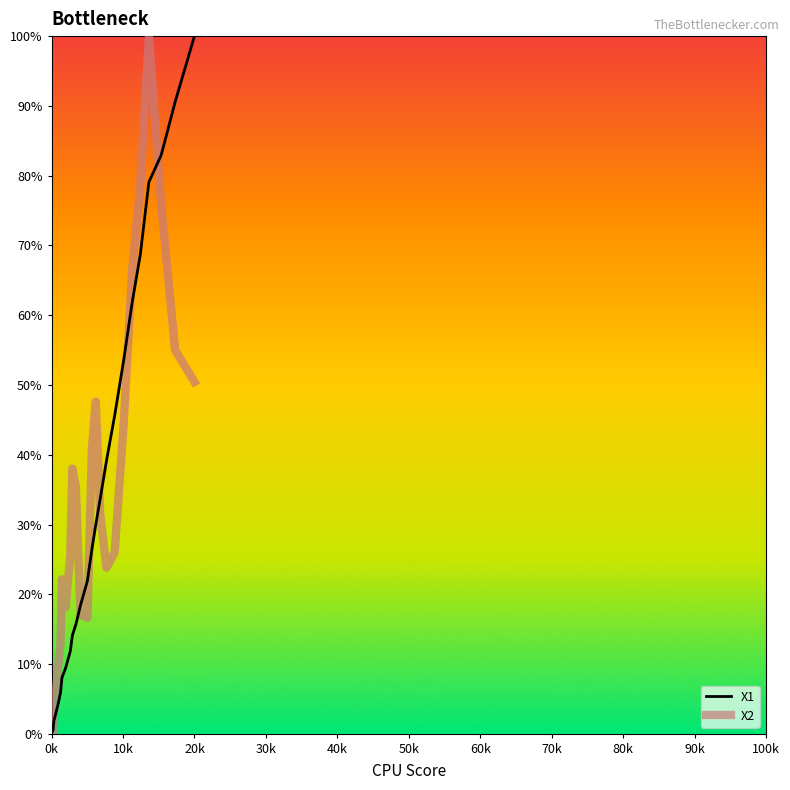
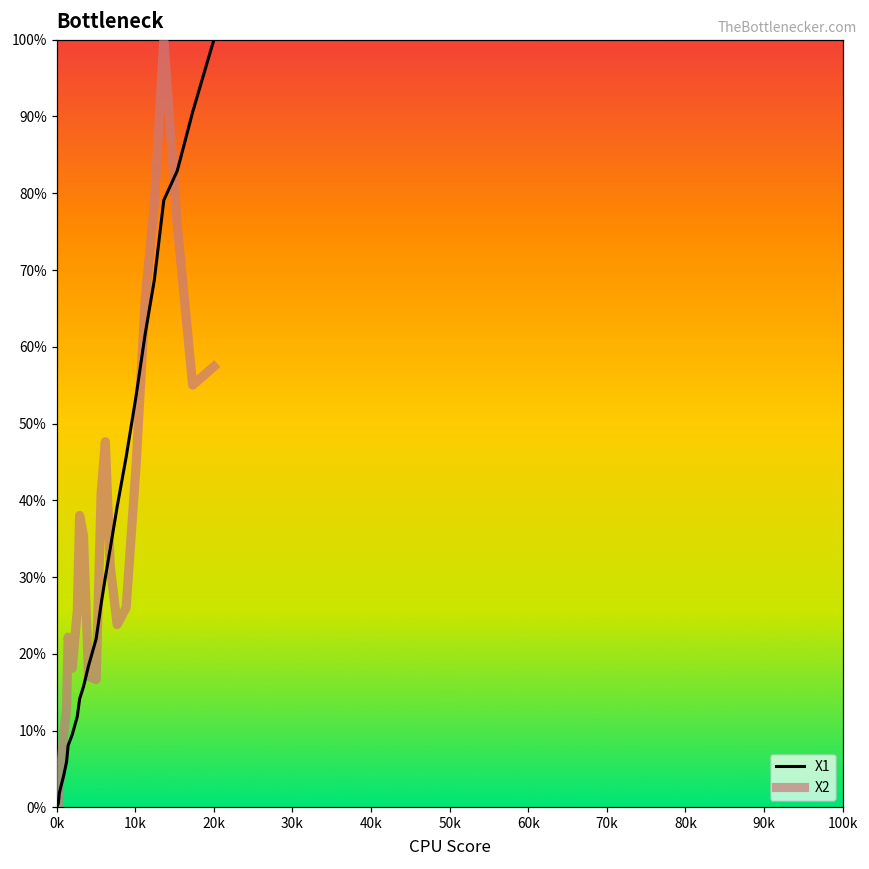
  {
    "X1": {
      "20k": "100%"
    },
    "X2": {
      "0k": "4%",
-     "20k": "50%"
+     "20k": "57%"
    }
  }
